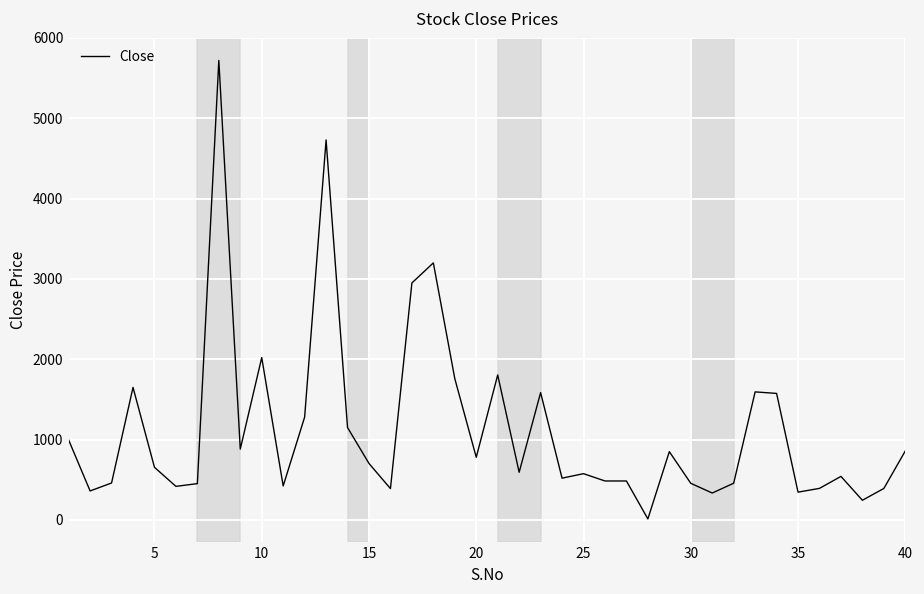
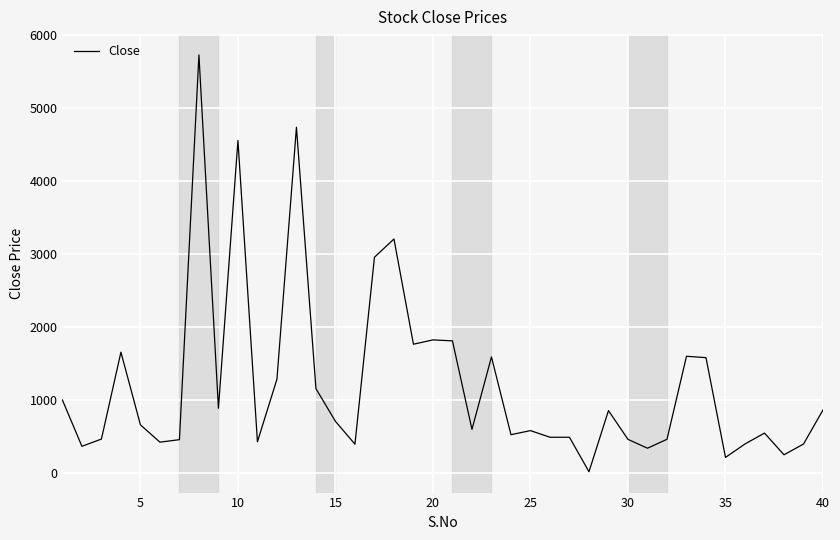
  {
    "5": 700,
-   "10": 2000,
+   "10": 4500,
    "15": 700,
-   "20": 800,
+   "20": 1800,
    "25": 600,
    "30": 500,
-   "35": 300,
+   "35": 200,
    "40": 900
  }
